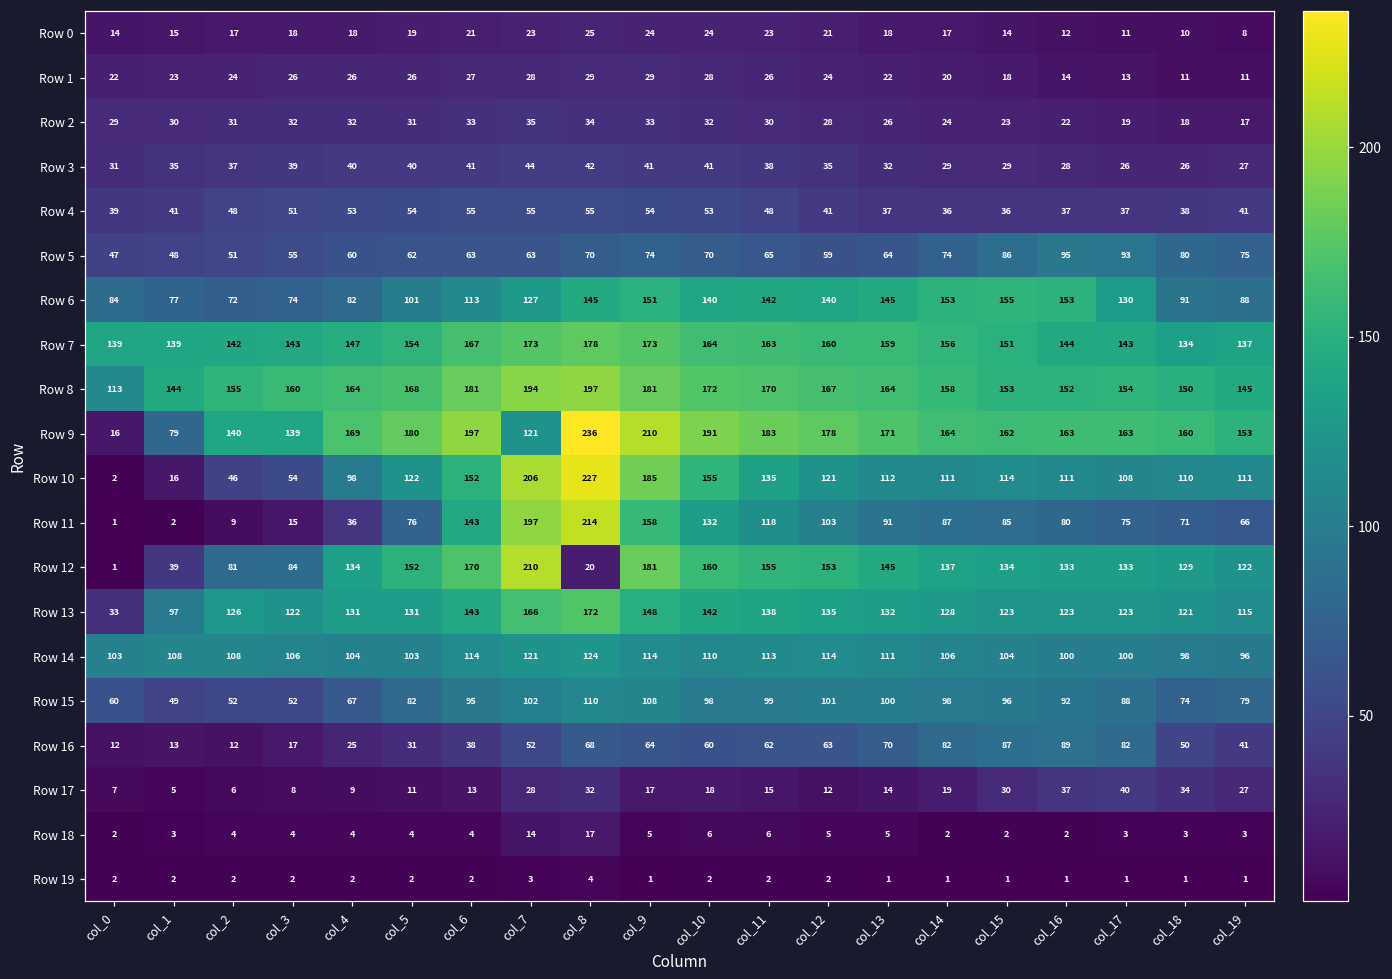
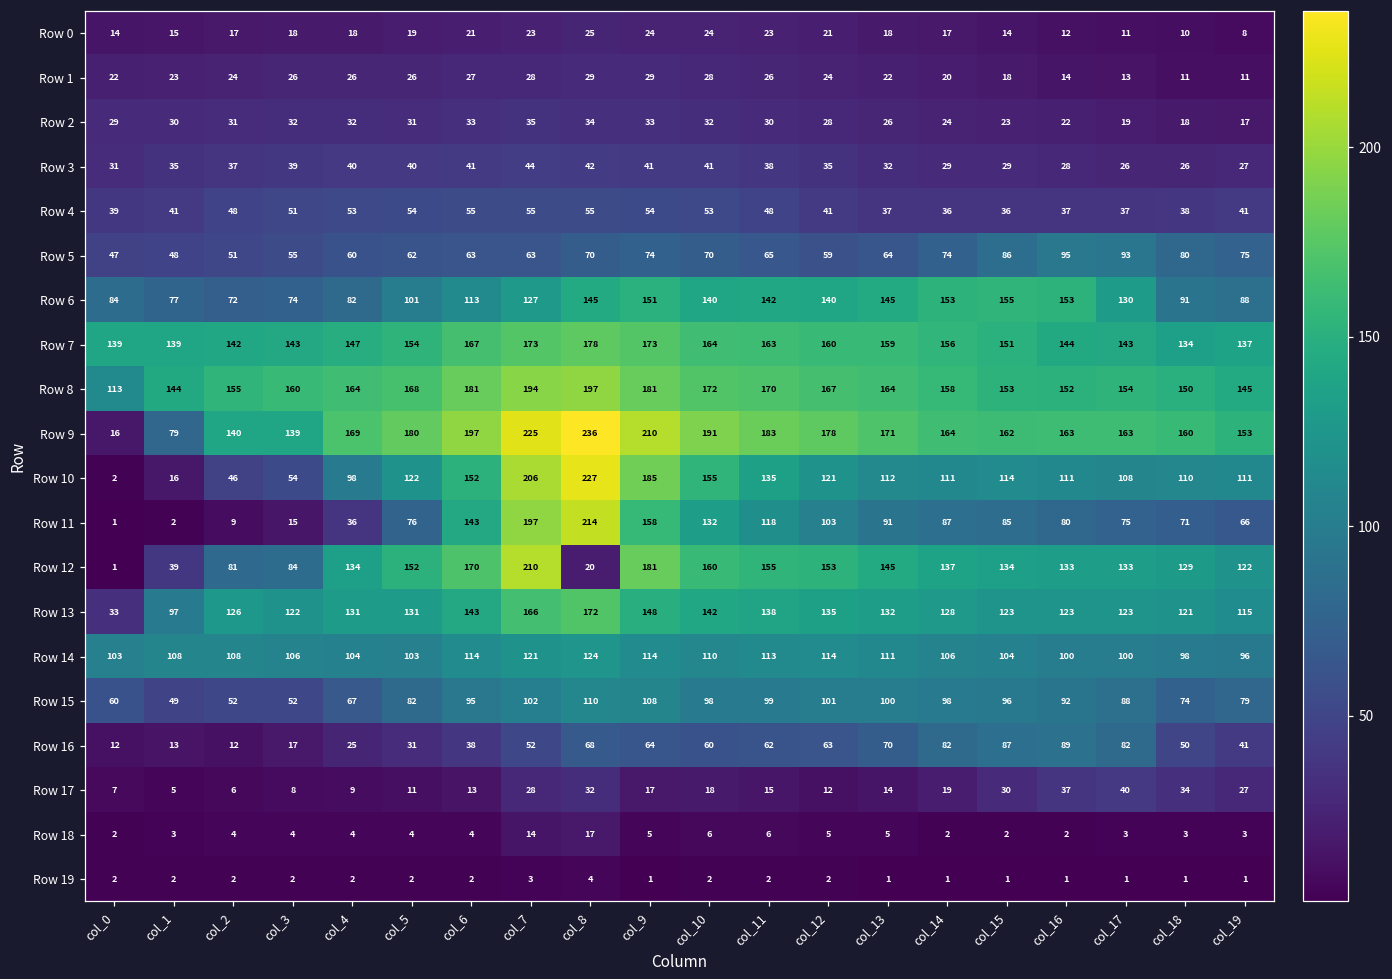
  {
    "Row 9": {
      "col_0": 16,
      "col_1": 79,
      "col_2": 140,
      "col_3": 139,
      "col_4": 169,
      "col_5": 180,
      "col_6": 197,
-     "col_7": 121,
+     "col_7": 225,
      "col_8": 236,
      "col_9": 210,
      "col_10": 191,
      "col_11": 183,
      "col_12": 178,
      "col_13": 171,
      "col_14": 164,
      "col_15": 162,
      "col_16": 163,
      "col_17": 163,
      "col_18": 160,
      "col_19": 153
    }
  }
